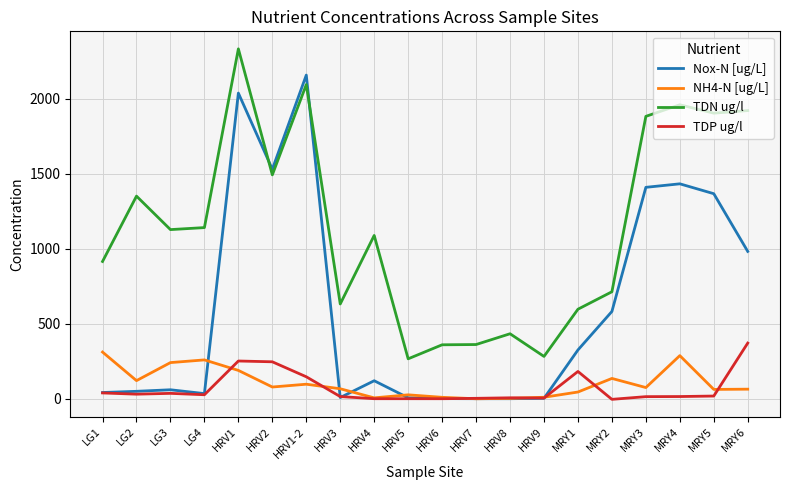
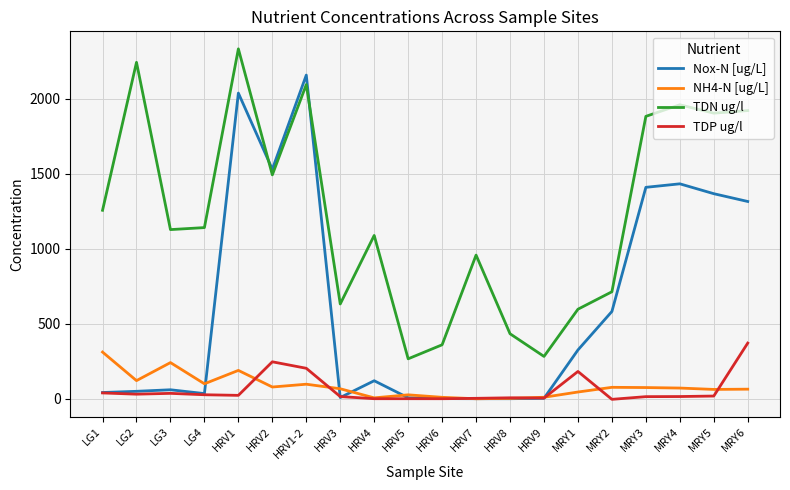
  {
    "Nox-N [ug/L]": {
      "LG2": 50,
      "LG3": 60,
      "HRV1": 2040,
      "HRV2": 1530,
      "HRV1-2": 2160,
      "HRV4": 120,
      "MRY1": 330,
      "MRY2": 580,
      "MRY3": 1410,
      "MRY4": 1430,
      "MRY5": 1370,
-     "MRY6": 980
+     "MRY6": 1320
    },
    "NH4-N [ug/L]": {
      "LG1": 310,
      "LG2": 120,
      "LG3": 240,
-     "LG4": 260,
+     "LG4": 100,
      "HRV1": 190,
      "HRV2": 80,
      "HRV1-2": 100,
      "HRV3": 70,
      "HRV5": 30,
      "MRY1": 40,
-     "MRY2": 140,
+     "MRY2": 80,
      "MRY3": 70,
-     "MRY4": 290,
+     "MRY4": 70,
      "MRY5": 60,
      "MRY6": 60
    },
    "TDN ug/l": {
-     "LG1": 920,
-     "LG2": 1350,
+     "LG1": 1260,
+     "LG2": 2240,
      "LG3": 1130,
      "LG4": 1140,
      "HRV1": 2330,
      "HRV2": 1490,
      "HRV1-2": 2090,
      "HRV3": 630,
      "HRV4": 1090,
      "HRV5": 270,
      "HRV6": 360,
-     "HRV7": 360,
+     "HRV7": 960,
      "HRV8": 430,
      "HRV9": 280,
      "MRY1": 600,
      "MRY2": 710,
      "MRY3": 1880
    },
    "TDP ug/l": {
      "LG2": 30,
      "LG3": 40,
-     "HRV1": 250,
+     "HRV1": 20,
      "HRV2": 250,
-     "HRV1-2": 150,
+     "HRV1-2": 200,
      "MRY1": 180,
      "MRY2": 0,
      "MRY3": 10,
      "MRY4": 10,
      "MRY5": 20,
      "MRY6": 370
    }
  }
